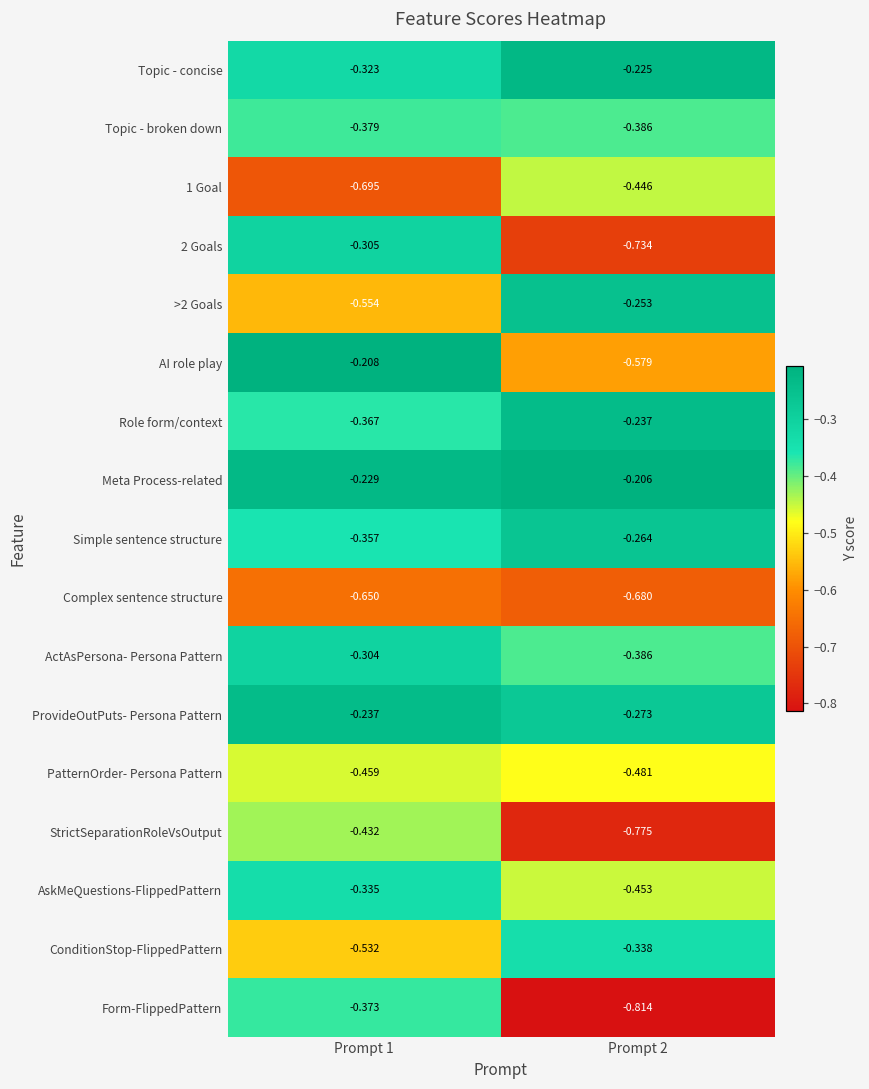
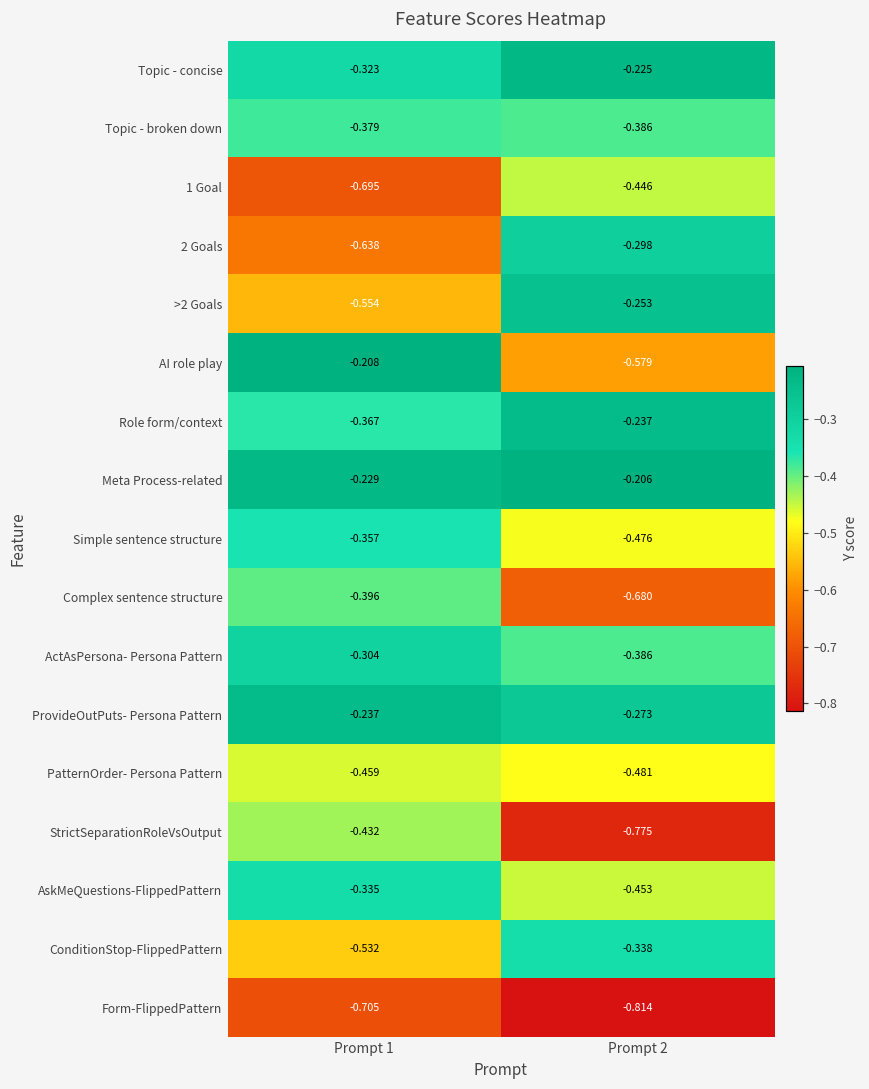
  {
    "Topic - concise": {
      "Prompt 1": -0.323,
      "Prompt 2": -0.225
    },
    "Topic - broken down": {
      "Prompt 1": -0.379,
      "Prompt 2": -0.386
    },
    "1 Goal": {
      "Prompt 1": -0.695,
      "Prompt 2": -0.446
    },
    "2 Goals": {
-     "Prompt 1": -0.305,
-     "Prompt 2": -0.734
+     "Prompt 1": -0.638,
+     "Prompt 2": -0.298
    },
    ">2 Goals": {
      "Prompt 1": -0.554,
      "Prompt 2": -0.253
    },
    "AI role play": {
      "Prompt 1": -0.208,
      "Prompt 2": -0.579
    },
    "Role form/context": {
      "Prompt 1": -0.367,
      "Prompt 2": -0.237
    },
    "Meta Process-related": {
      "Prompt 1": -0.229,
      "Prompt 2": -0.206
    },
    "Simple sentence structure": {
      "Prompt 1": -0.357,
-     "Prompt 2": -0.264
+     "Prompt 2": -0.476
    },
    "Complex sentence structure": {
-     "Prompt 1": -0.650,
+     "Prompt 1": -0.396,
      "Prompt 2": -0.680
    },
    "ActAsPersona- Persona Pattern": {
      "Prompt 1": -0.304,
      "Prompt 2": -0.386
    },
    "ProvideOutPuts- Persona Pattern": {
      "Prompt 1": -0.237,
      "Prompt 2": -0.273
    },
    "PatternOrder- Persona Pattern": {
      "Prompt 1": -0.459,
      "Prompt 2": -0.481
    },
    "StrictSeparationRoleVsOutput": {
      "Prompt 1": -0.432,
      "Prompt 2": -0.775
    },
    "AskMeQuestions-FlippedPattern": {
      "Prompt 1": -0.335,
      "Prompt 2": -0.453
    },
    "ConditionStop-FlippedPattern": {
      "Prompt 1": -0.532,
      "Prompt 2": -0.338
    },
    "Form-FlippedPattern": {
-     "Prompt 1": -0.373,
+     "Prompt 1": -0.705,
      "Prompt 2": -0.814
    }
  }
